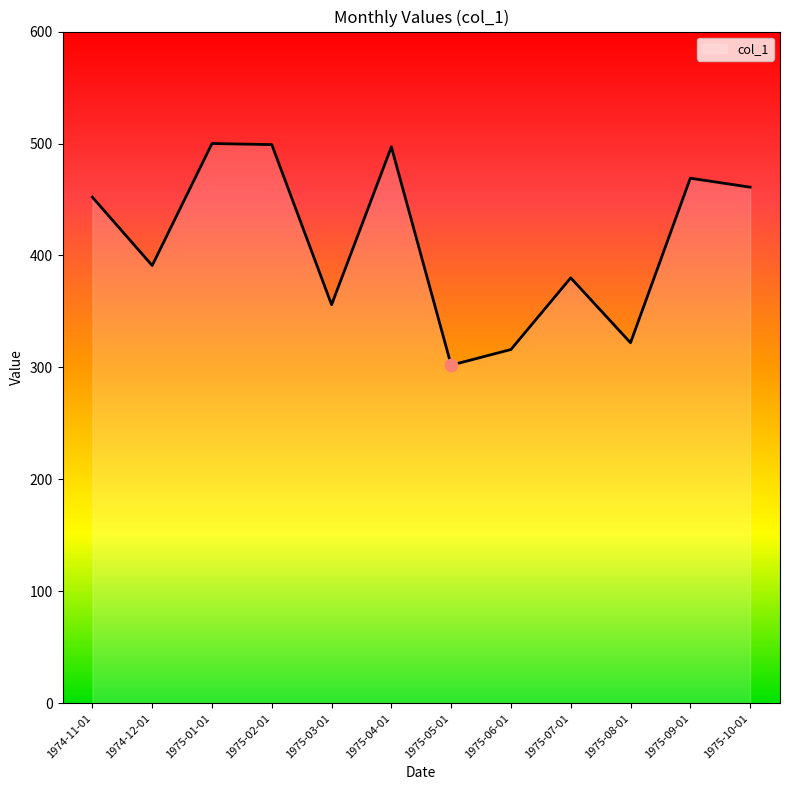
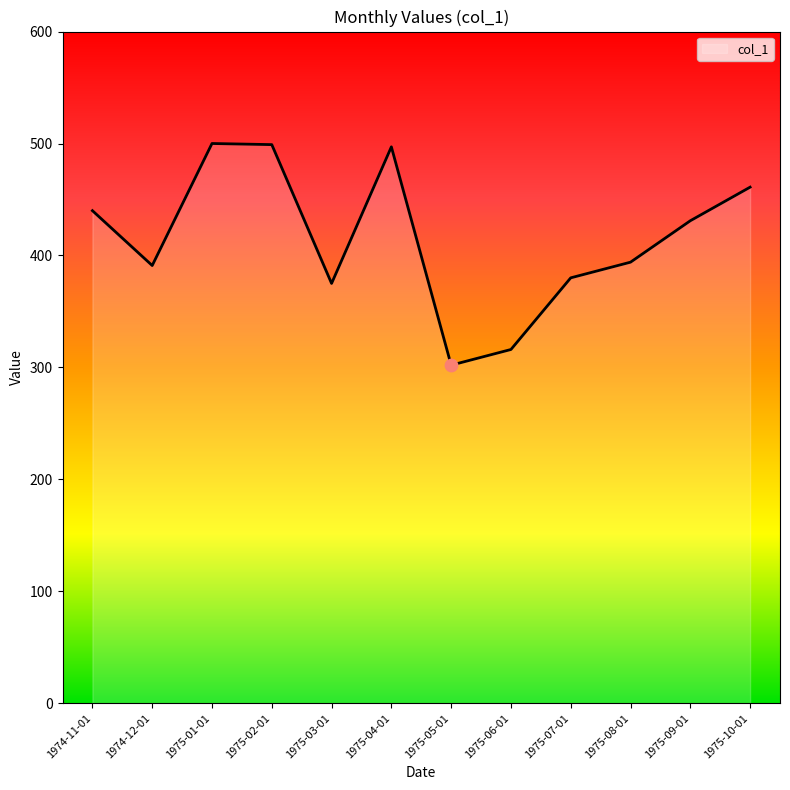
  {
    "col_1": {
-     "1974-11-01": 452,
+     "1974-11-01": 440,
      "1974-12-01": 391,
      "1975-01-01": 500,
      "1975-02-01": 499,
-     "1975-03-01": 356,
+     "1975-03-01": 375,
      "1975-04-01": 497,
      "1975-06-01": 316,
      "1975-07-01": 380,
-     "1975-08-01": 322,
-     "1975-09-01": 469,
+     "1975-08-01": 394,
+     "1975-09-01": 431,
      "1975-10-01": 461
    }
  }
